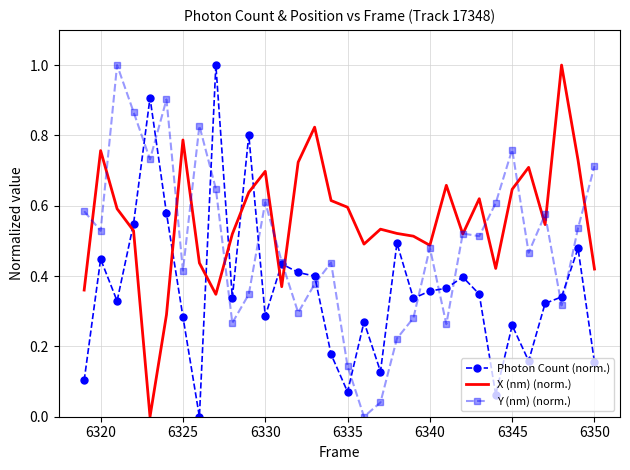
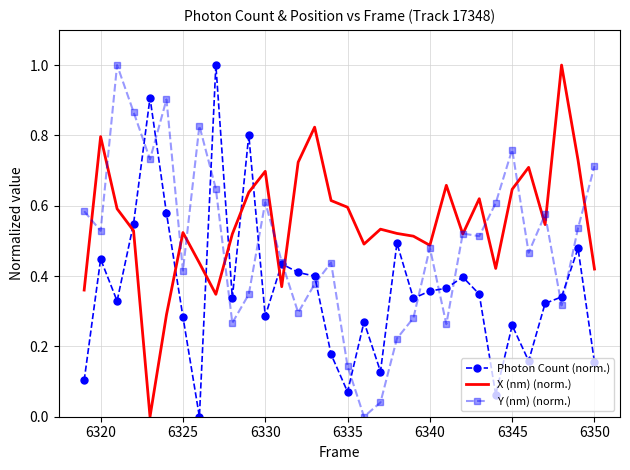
  {
    "X (nm) (norm.)": {
-     "6320": 0.76,
-     "6325": 0.79,
+     "6320": 0.80,
+     "6325": 0.52,
      "6330": 0.70,
      "6335": 0.60,
      "6345": 0.65,
      "6350": 0.42
    }
  }
